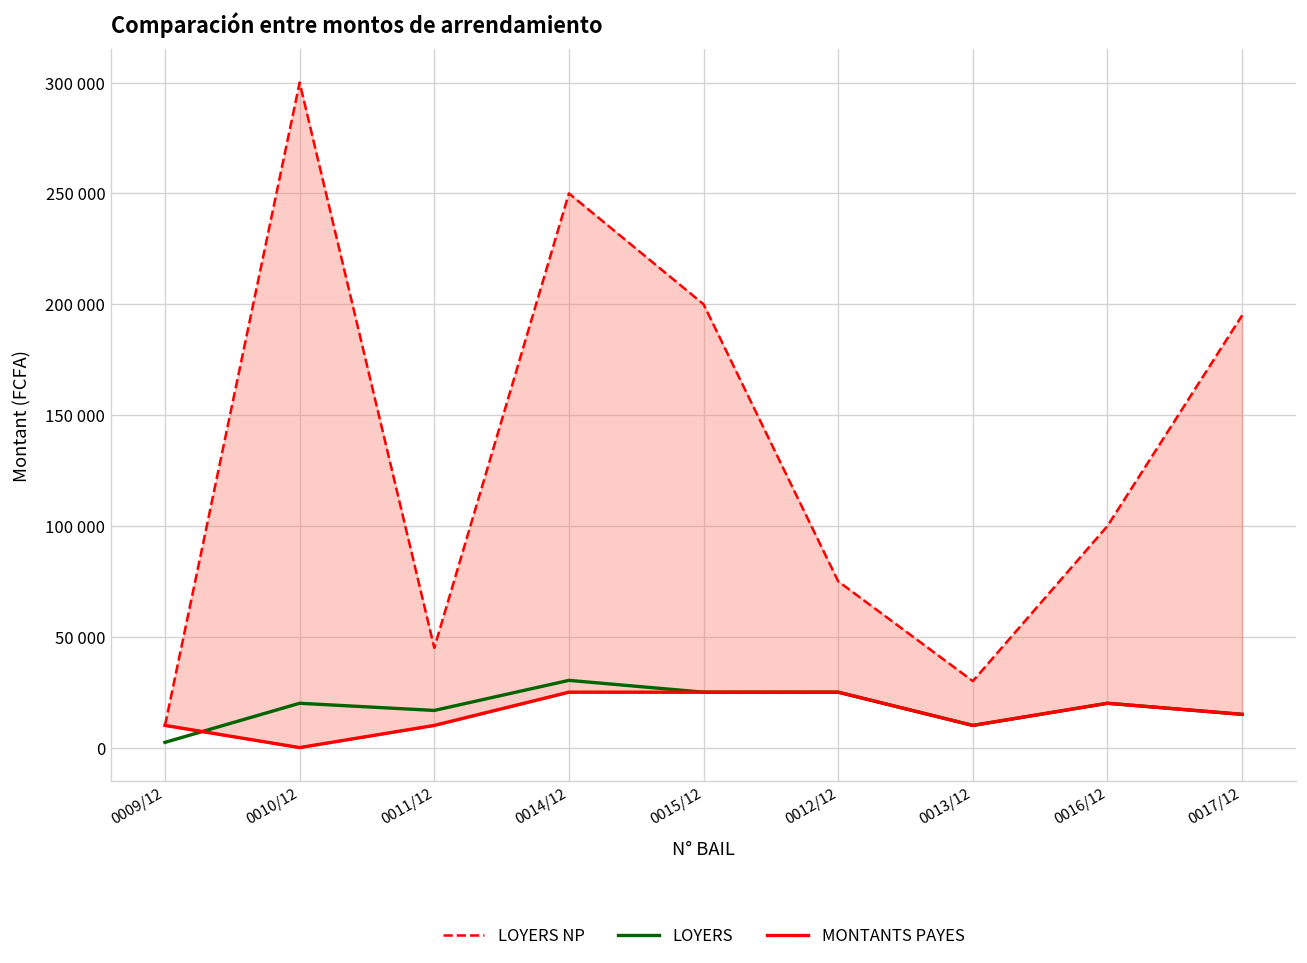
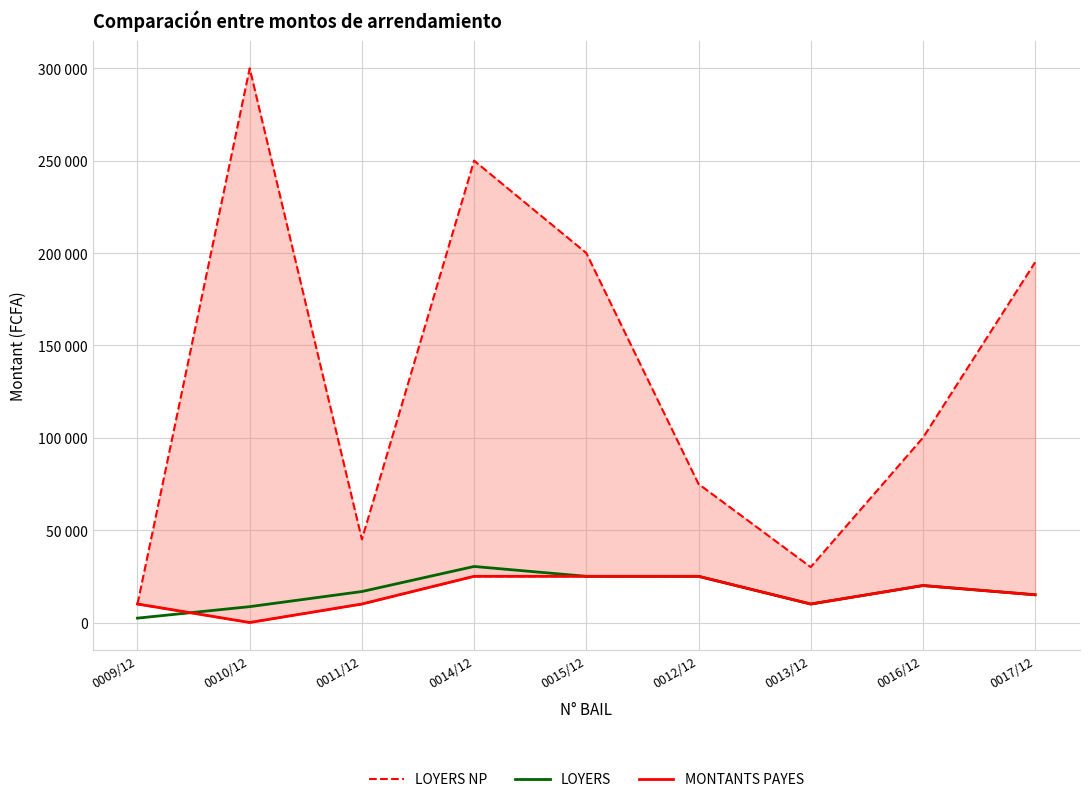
  {
    "LOYERS": {
      "0009/12": 2000,
-     "0010/12": 20000,
+     "0010/12": 9000,
      "0011/12": 17000,
      "0014/12": 30000
    }
  }
